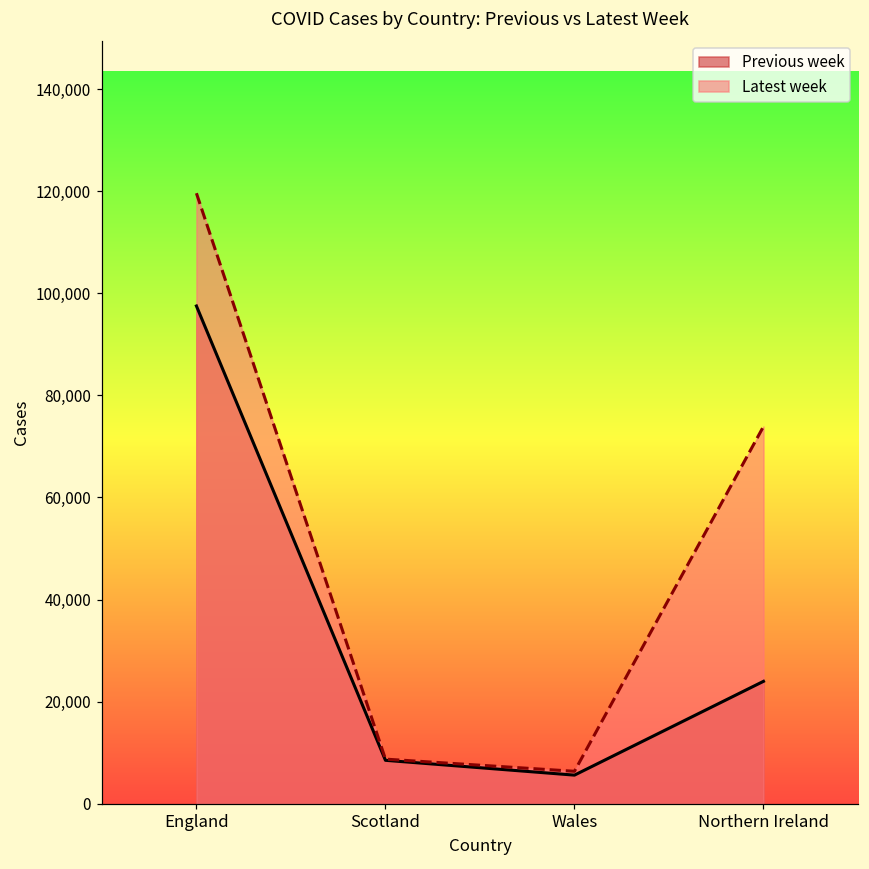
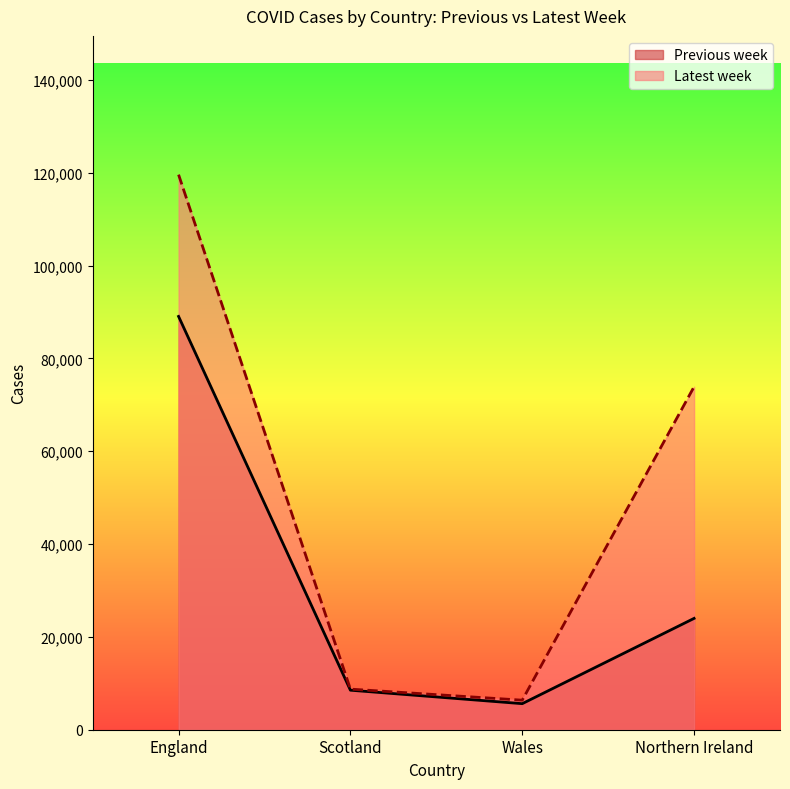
  {
    "Previous week": {
-     "England": "98,000",
+     "England": "89,000",
      "Wales": "6,000",
      "Northern Ireland": "24,000"
    },
    "Latest week": {
      "England": "120,000",
      "Wales": "6,000",
      "Northern Ireland": "74,000"
    }
  }
